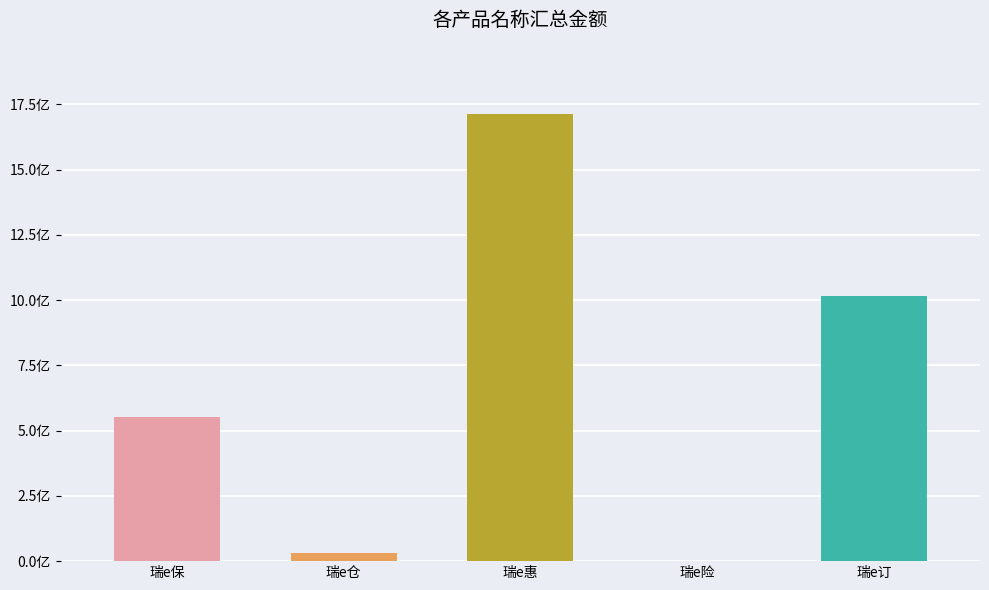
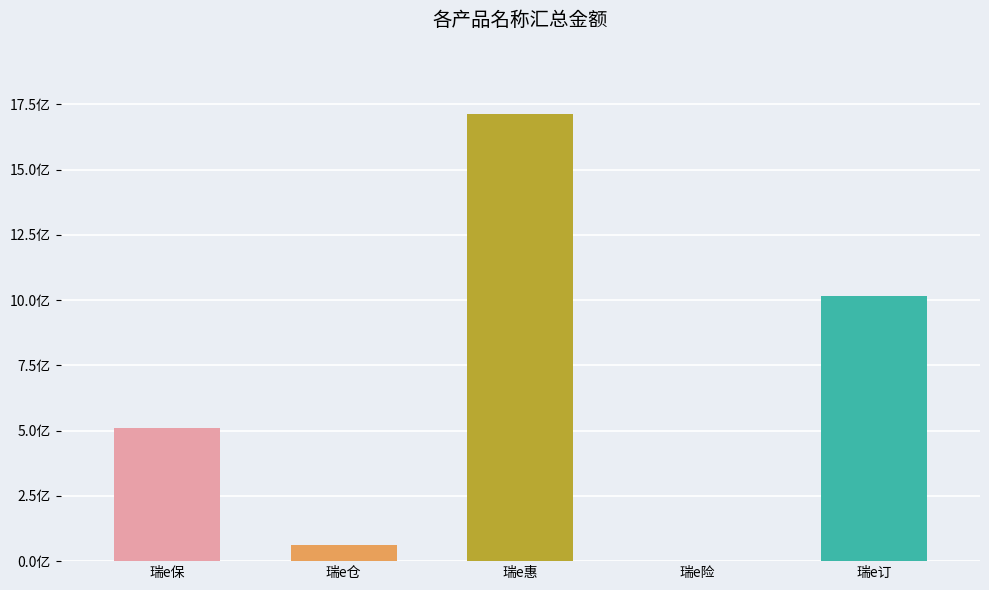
  {
-   "瑞e保": "5.5亿",
-   "瑞e仓": "0.3亿",
+   "瑞e保": "5.1亿",
+   "瑞e仓": "0.6亿",
    "瑞e惠": "17.1亿",
    "瑞e订": "10.2亿"
  }
